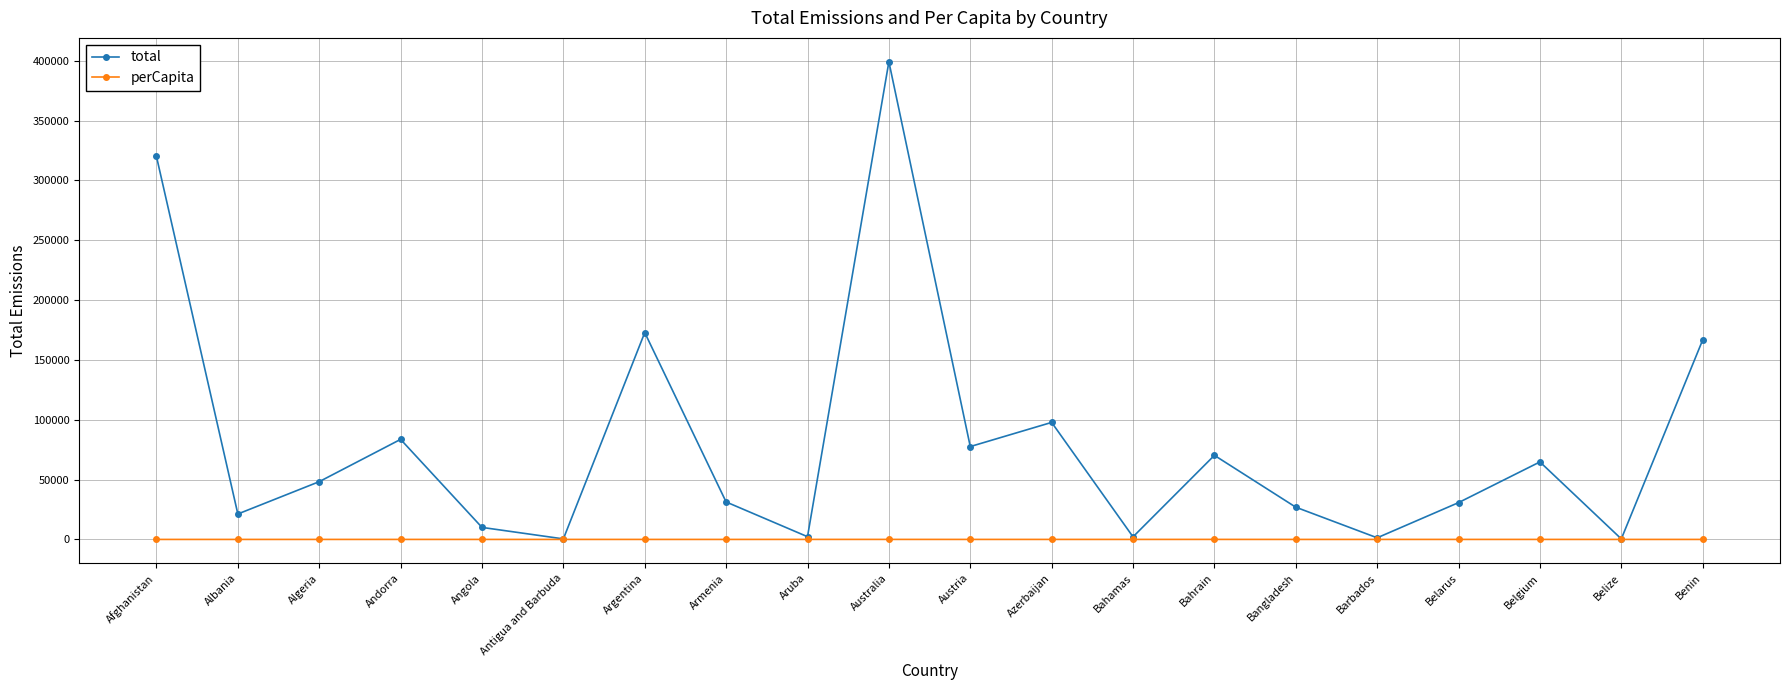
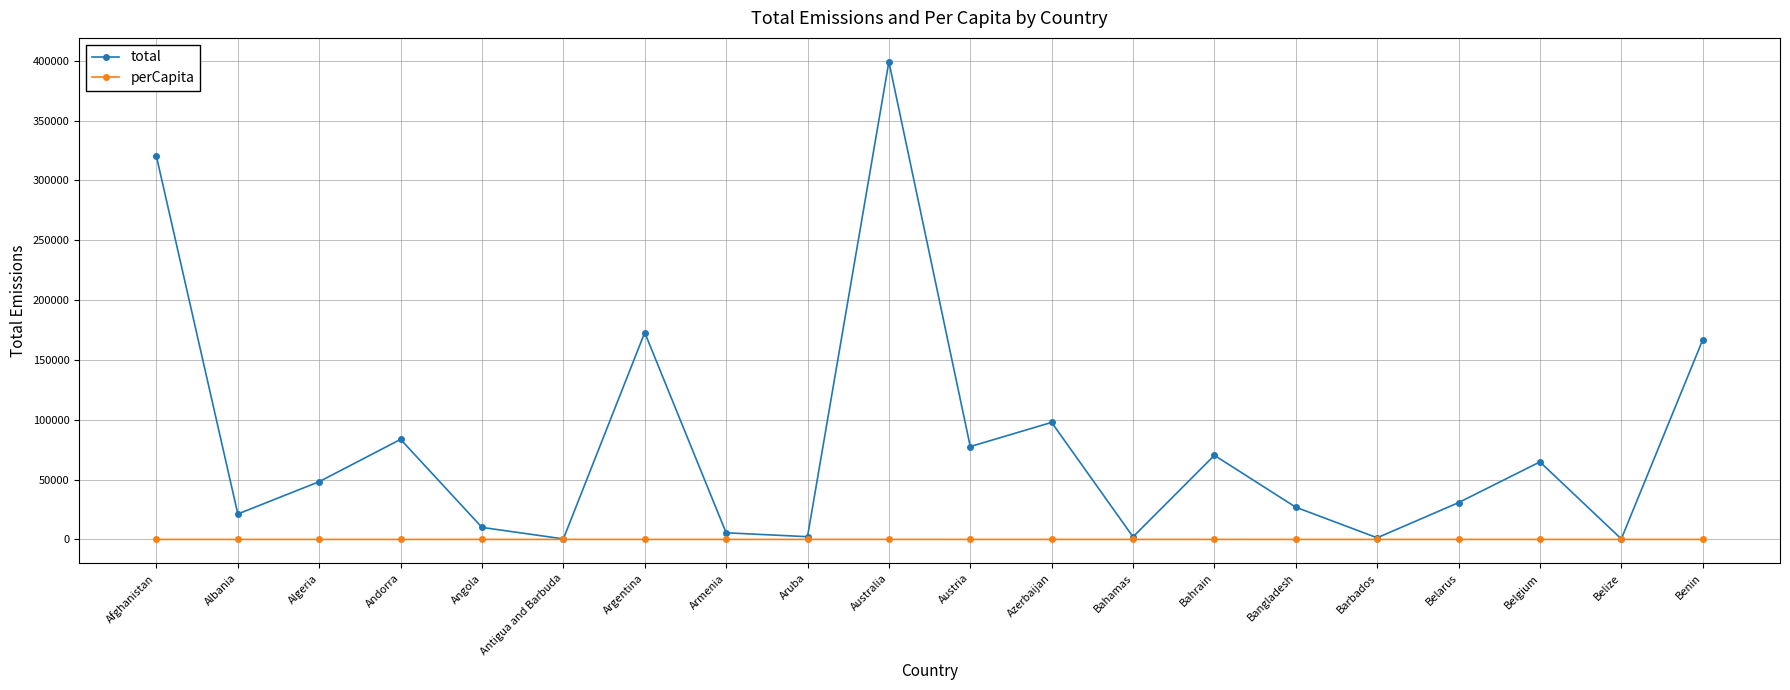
  {
    "total": {
      "Afghanistan": 320000,
      "Albania": 21000,
      "Algeria": 48000,
      "Andorra": 84000,
      "Angola": 10000,
      "Argentina": 173000,
-     "Armenia": 31000,
+     "Armenia": 6000,
      "Aruba": 2000,
      "Australia": 399000,
      "Austria": 78000,
      "Azerbaijan": 98000,
      "Bahamas": 2000,
      "Bahrain": 70000,
      "Bangladesh": 27000,
      "Belarus": 31000,
      "Belgium": 65000,
      "Benin": 167000
    },
    "perCapita": {
      "Afghanistan": 0,
      "Albania": 0,
      "Algeria": 0,
      "Andorra": 0,
      "Angola": 0,
      "Argentina": 0,
      "Armenia": 0,
      "Aruba": 0,
      "Australia": 0,
      "Austria": 0,
      "Azerbaijan": 0,
      "Bahamas": 0,
      "Bahrain": 0,
      "Bangladesh": 0,
      "Belarus": 0,
      "Belgium": 0,
      "Benin": 0
    }
  }
